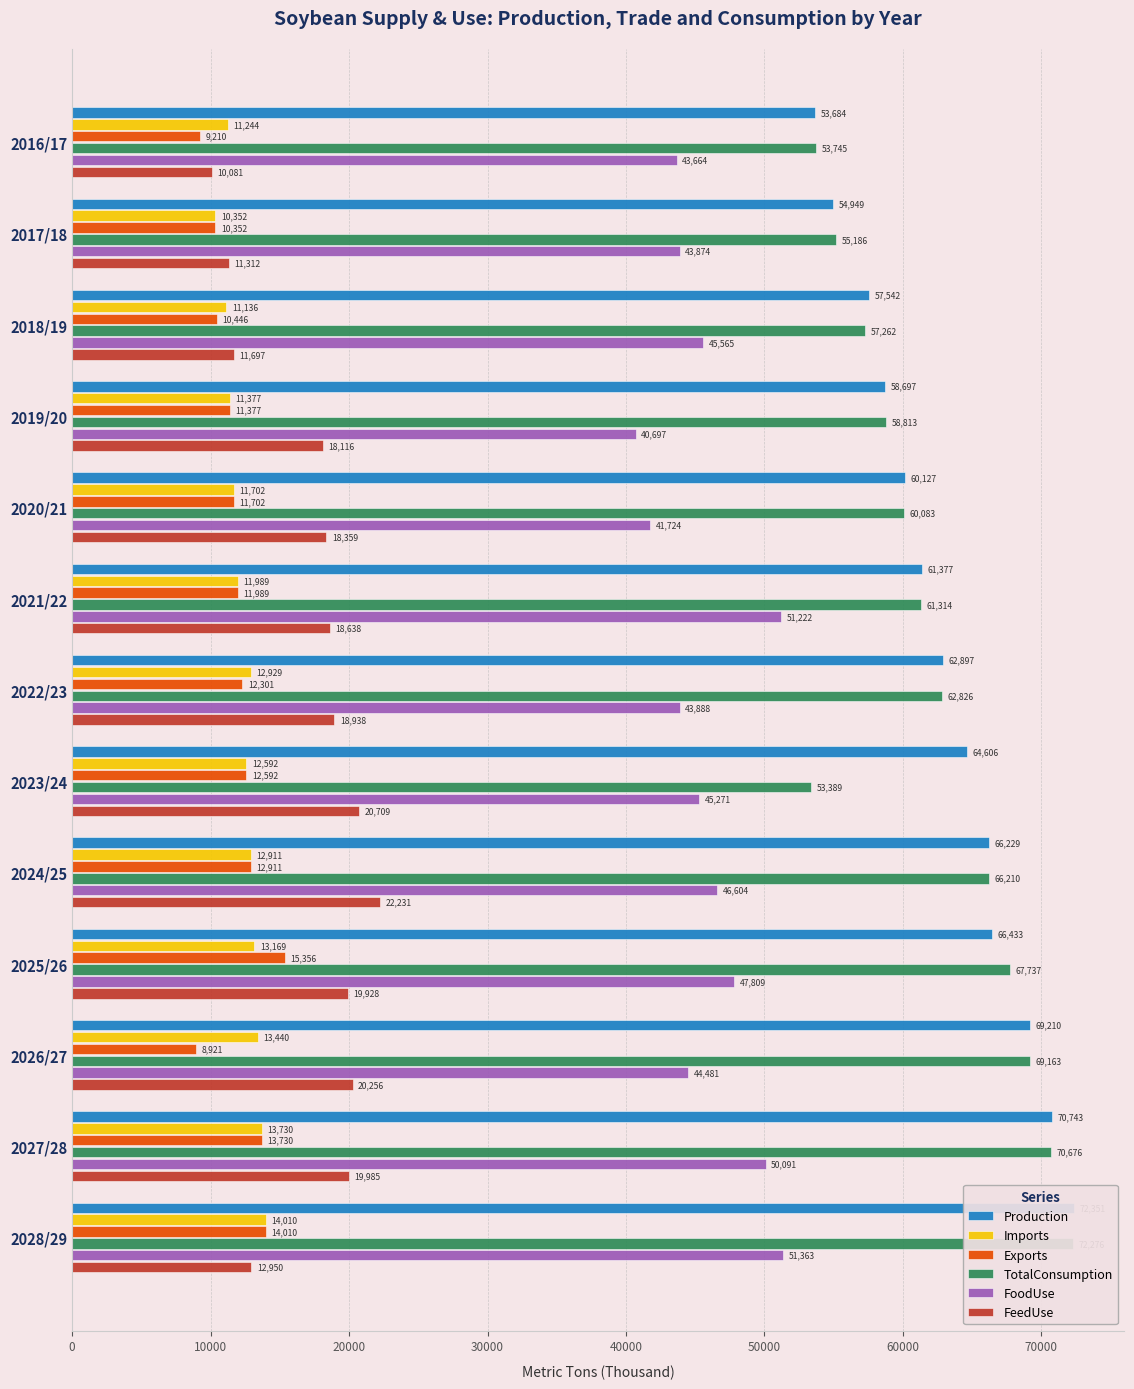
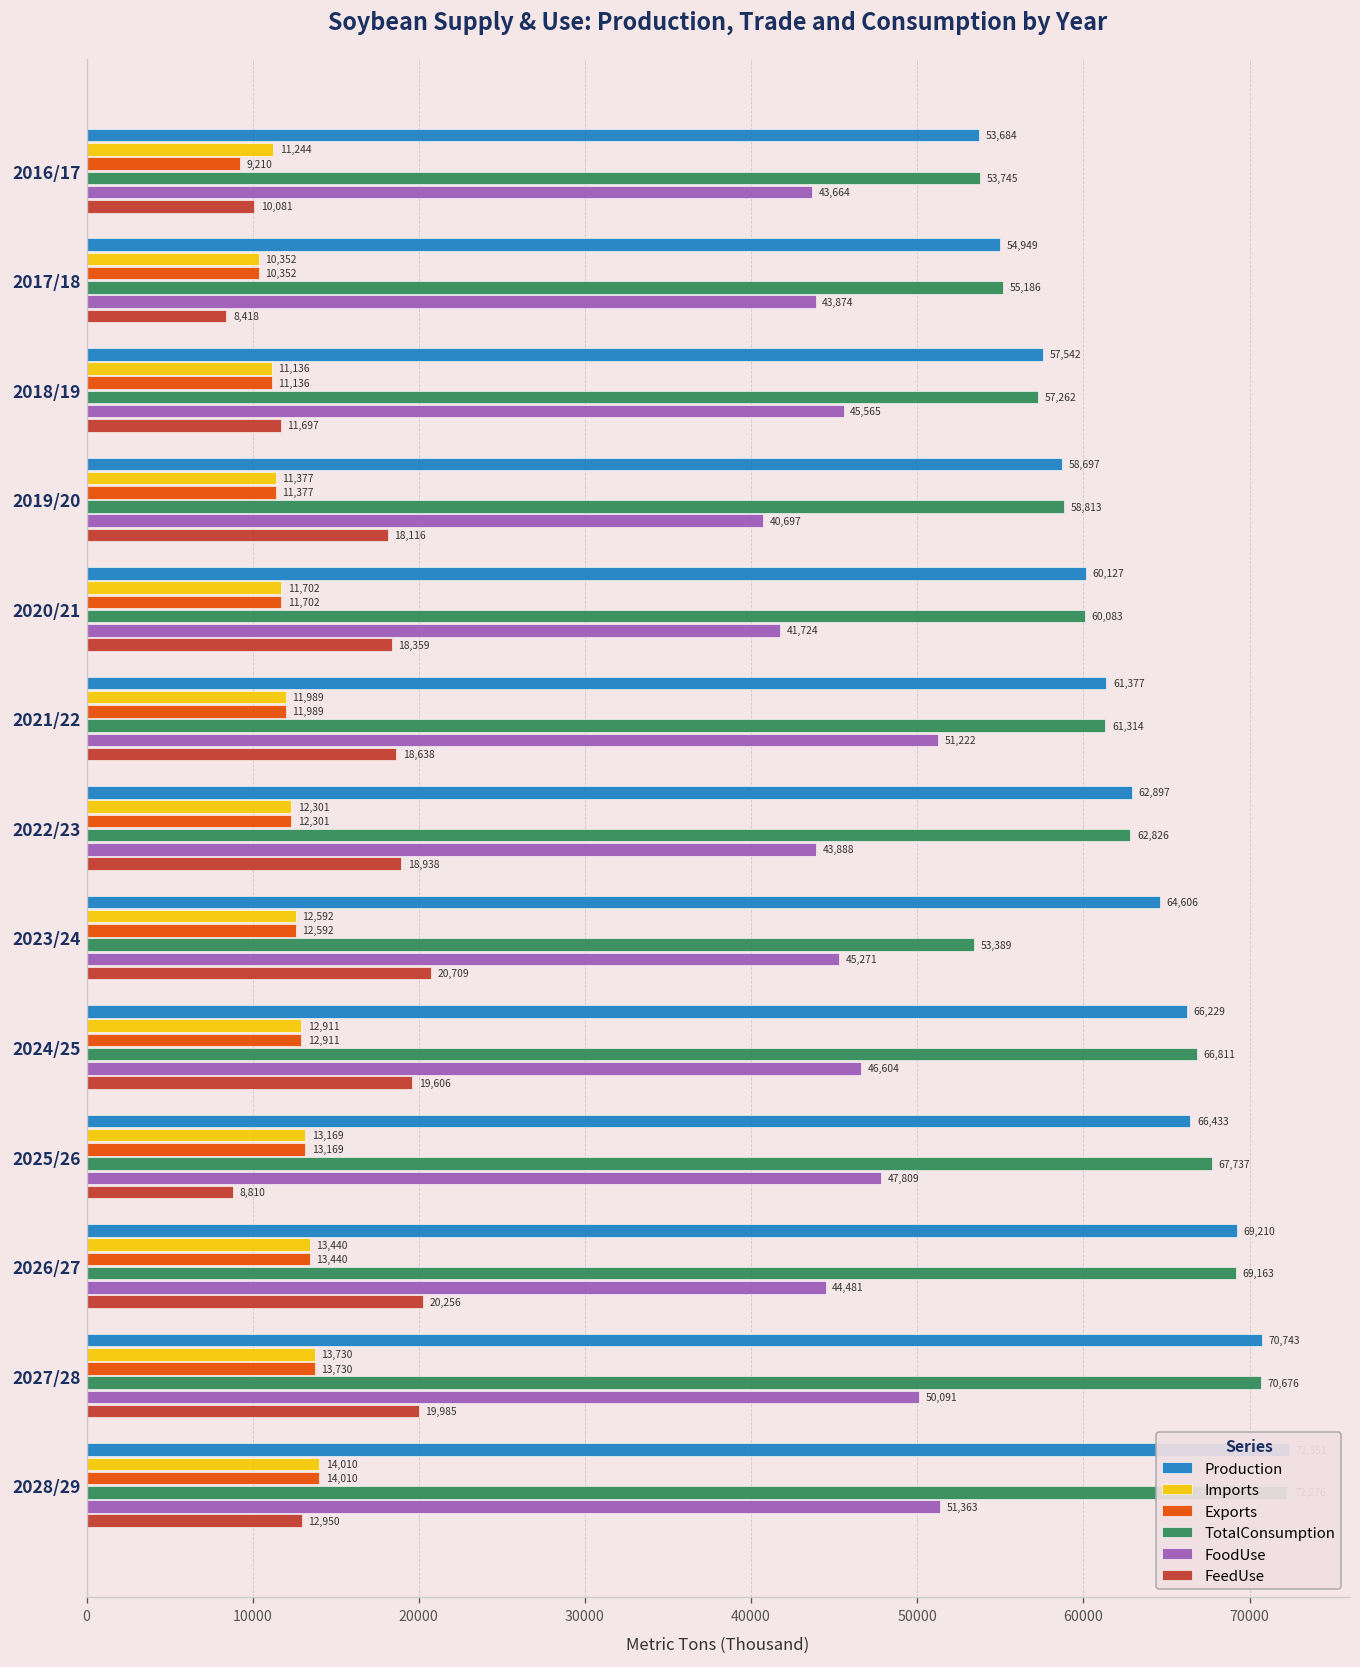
  {
    "Production": {
      "2016/17": "53,684",
      "2017/18": "54,949",
      "2018/19": "57,542",
      "2019/20": "58,697",
      "2020/21": "60,127",
      "2021/22": "61,377",
      "2022/23": "62,897",
      "2023/24": "64,606",
      "2024/25": "66,229",
      "2025/26": "66,433",
      "2026/27": "69,210",
      "2027/28": "70,743"
    },
    "Imports": {
      "2016/17": "11,244",
      "2017/18": "10,352",
      "2018/19": "11,136",
      "2019/20": "11,377",
      "2020/21": "11,702",
      "2021/22": "11,989",
-     "2022/23": "12,929",
+     "2022/23": "12,301",
      "2023/24": "12,592",
      "2024/25": "12,911",
      "2025/26": "13,169",
      "2026/27": "13,440",
      "2027/28": "13,730",
      "2028/29": "14,010"
    },
    "Exports": {
      "2016/17": "9,210",
      "2017/18": "10,352",
-     "2018/19": "10,446",
+     "2018/19": "11,136",
      "2019/20": "11,377",
      "2020/21": "11,702",
      "2021/22": "11,989",
      "2022/23": "12,301",
      "2023/24": "12,592",
      "2024/25": "12,911",
-     "2025/26": "15,356",
-     "2026/27": "8,921",
+     "2025/26": "13,169",
+     "2026/27": "13,440",
      "2027/28": "13,730",
      "2028/29": "14,010"
    },
    "TotalConsumption": {
      "2016/17": "53,745",
      "2017/18": "55,186",
      "2018/19": "57,262",
      "2019/20": "58,813",
      "2020/21": "60,083",
      "2021/22": "61,314",
      "2022/23": "62,826",
      "2023/24": "53,389",
-     "2024/25": "66,210",
+     "2024/25": "66,811",
      "2025/26": "67,737",
      "2026/27": "69,163",
      "2027/28": "70,676"
    },
    "FoodUse": {
      "2016/17": "43,664",
      "2017/18": "43,874",
      "2018/19": "45,565",
      "2019/20": "40,697",
      "2020/21": "41,724",
      "2021/22": "51,222",
      "2022/23": "43,888",
      "2023/24": "45,271",
      "2024/25": "46,604",
      "2025/26": "47,809",
      "2026/27": "44,481",
      "2027/28": "50,091",
      "2028/29": "51,363"
    },
    "FeedUse": {
      "2016/17": "10,081",
-     "2017/18": "11,312",
+     "2017/18": "8,418",
      "2018/19": "11,697",
      "2019/20": "18,116",
      "2020/21": "18,359",
      "2021/22": "18,638",
      "2022/23": "18,938",
      "2023/24": "20,709",
-     "2024/25": "22,231",
-     "2025/26": "19,928",
+     "2024/25": "19,606",
+     "2025/26": "8,810",
      "2026/27": "20,256",
      "2027/28": "19,985",
      "2028/29": "12,950"
    }
  }
